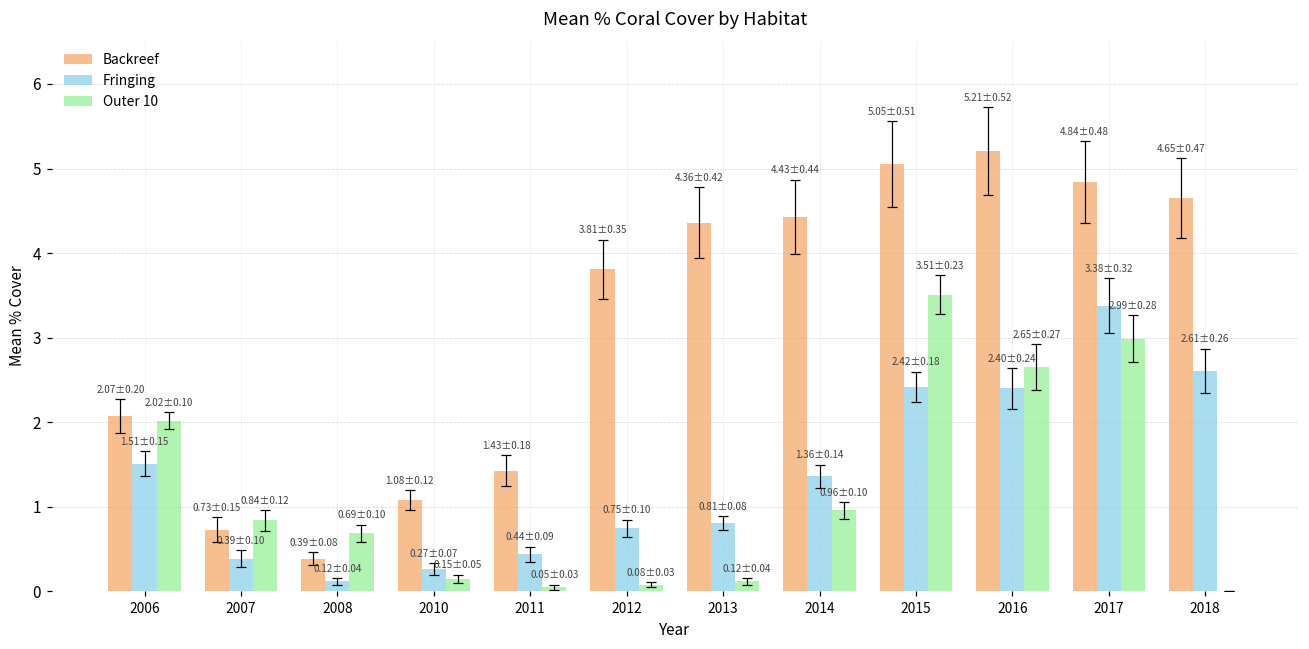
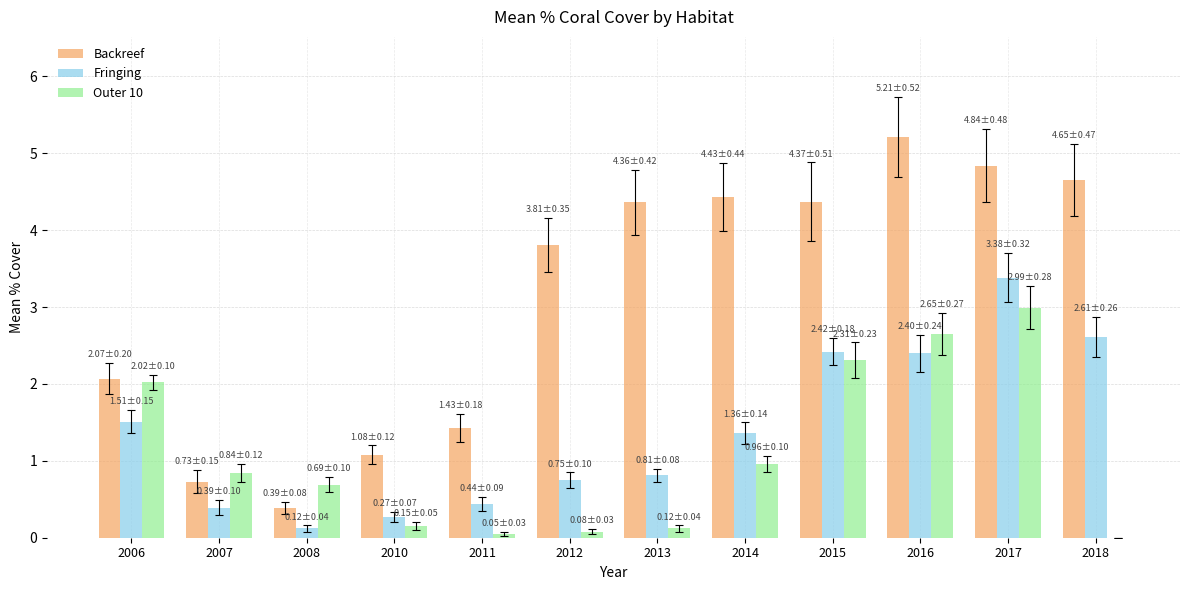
  {
    "Backreef": {
      "2006": "2.07±0.20",
      "2007": "0.73±0.15",
      "2008": "0.39±0.08",
      "2010": "1.08±0.12",
      "2011": "1.43±0.18",
-     "2015": "5.05±0.51"
+     "2015": "4.37±0.51"
    },
    "Fringing": {
      "2006": "1.51±0.15",
      "2010": "0.27±0.07",
      "2011": "0.44±0.09",
      "2012": "0.75±0.10",
      "2013": "0.81±0.08",
      "2014": "1.36±0.14",
      "2016": "2.40±0.24",
      "2018": "2.61±0.26"
    },
    "Outer 10": {
      "2006": "2.02±0.10",
      "2007": "0.84±0.12",
      "2008": "0.69±0.10",
      "2011": "0.05±0.03",
      "2012": "0.08±0.03",
      "2013": "0.12±0.04",
-     "2015": "3.51±0.23",
+     "2015": "2.31±0.23",
      "2016": "2.65±0.27"
    }
  }
